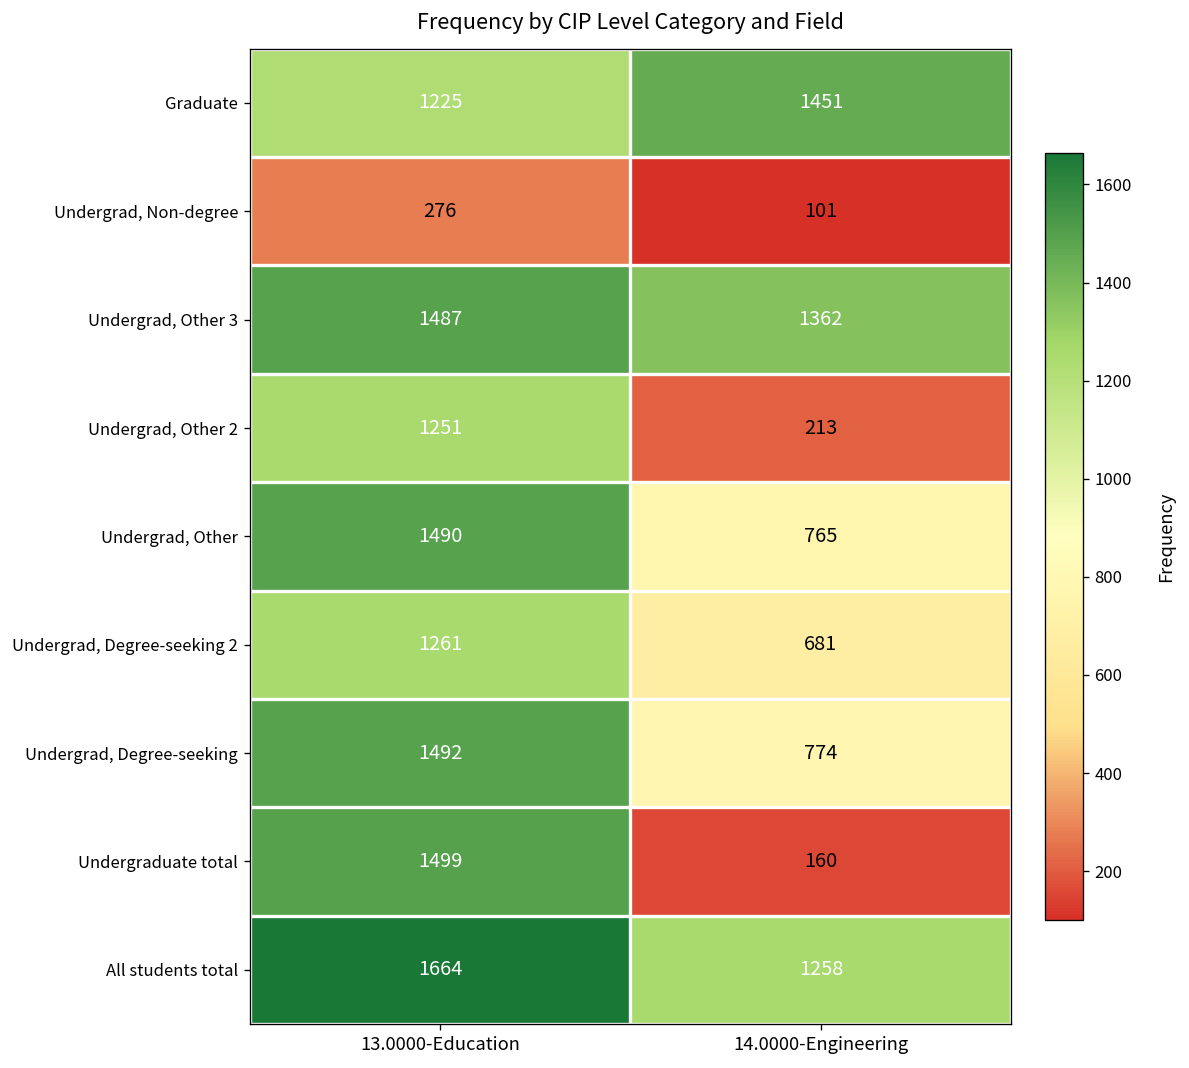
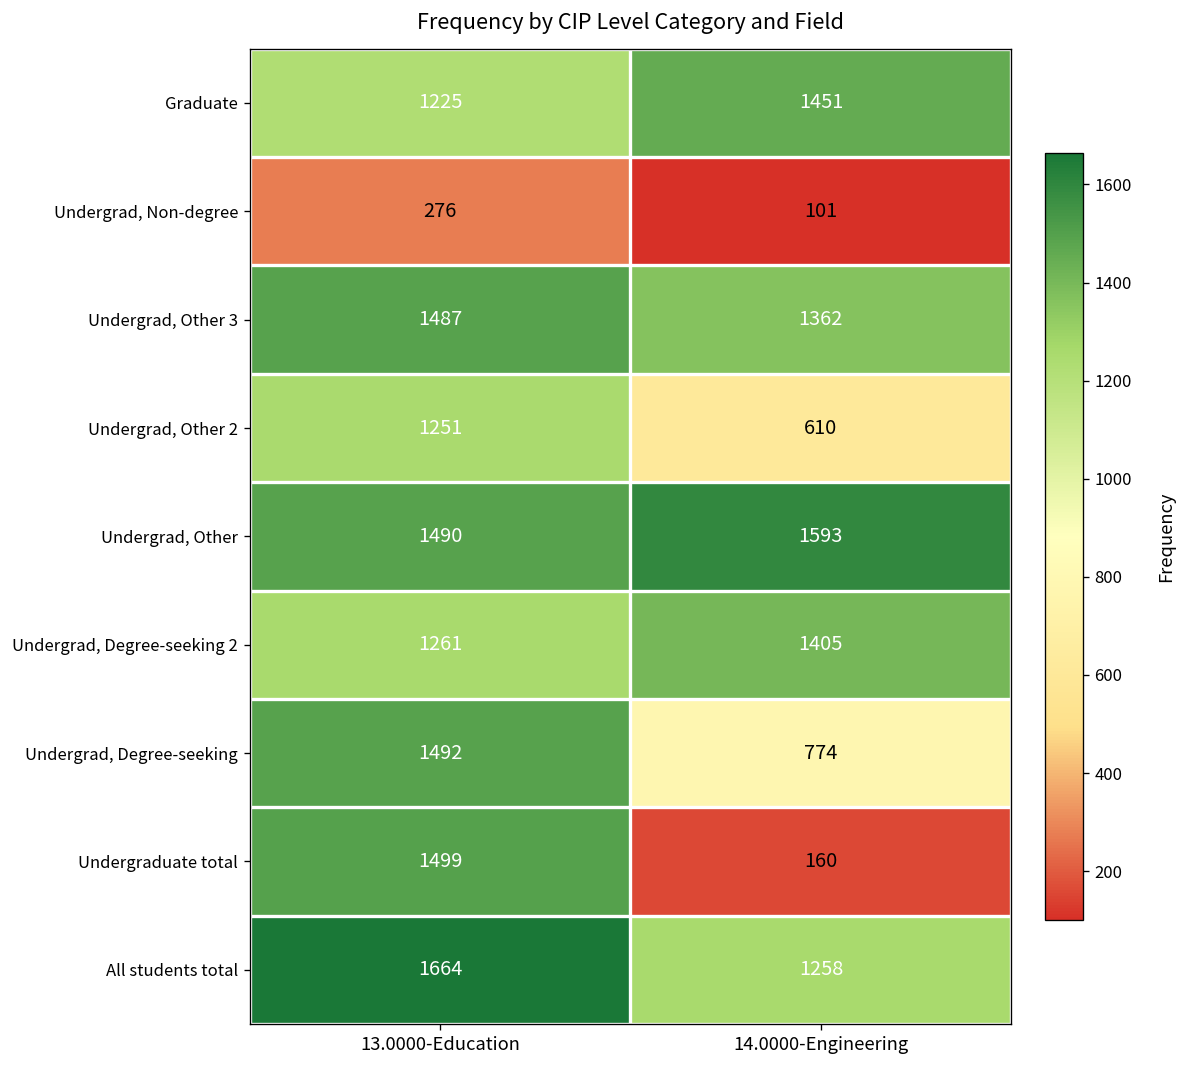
  {
    "Graduate": {
      "13.0000-Education": 1225,
      "14.0000-Engineering": 1451
    },
    "Undergrad, Non-degree": {
      "13.0000-Education": 276,
      "14.0000-Engineering": 101
    },
    "Undergrad, Other 3": {
      "13.0000-Education": 1487,
      "14.0000-Engineering": 1362
    },
    "Undergrad, Other 2": {
      "13.0000-Education": 1251,
-     "14.0000-Engineering": 213
+     "14.0000-Engineering": 610
    },
    "Undergrad, Other": {
      "13.0000-Education": 1490,
-     "14.0000-Engineering": 765
+     "14.0000-Engineering": 1593
    },
    "Undergrad, Degree-seeking 2": {
      "13.0000-Education": 1261,
-     "14.0000-Engineering": 681
+     "14.0000-Engineering": 1405
    },
    "Undergrad, Degree-seeking": {
      "13.0000-Education": 1492,
      "14.0000-Engineering": 774
    },
    "Undergraduate total": {
      "13.0000-Education": 1499,
      "14.0000-Engineering": 160
    },
    "All students total": {
      "13.0000-Education": 1664,
      "14.0000-Engineering": 1258
    }
  }
